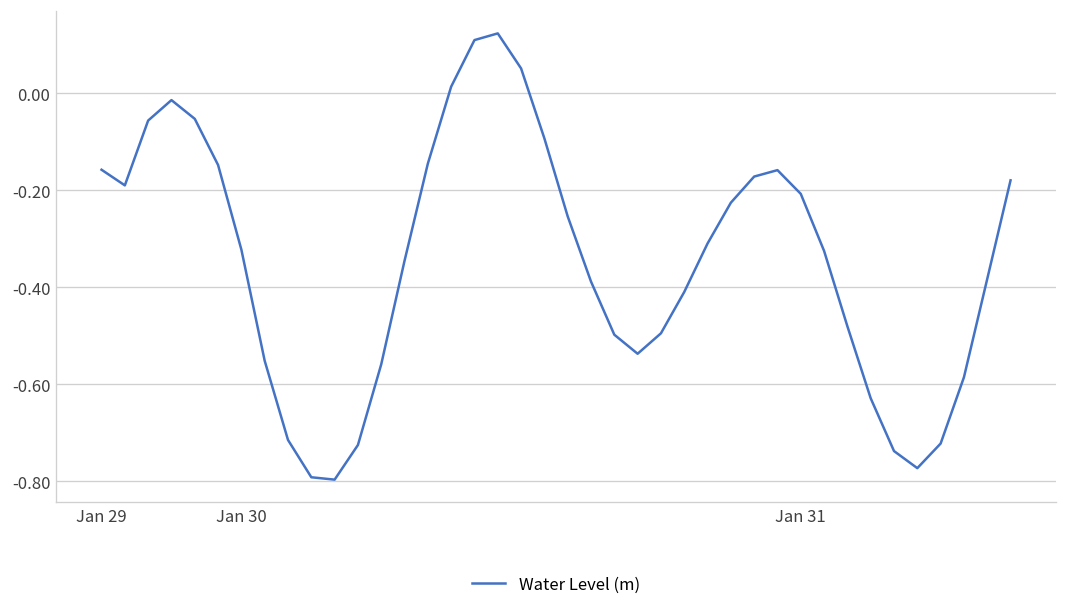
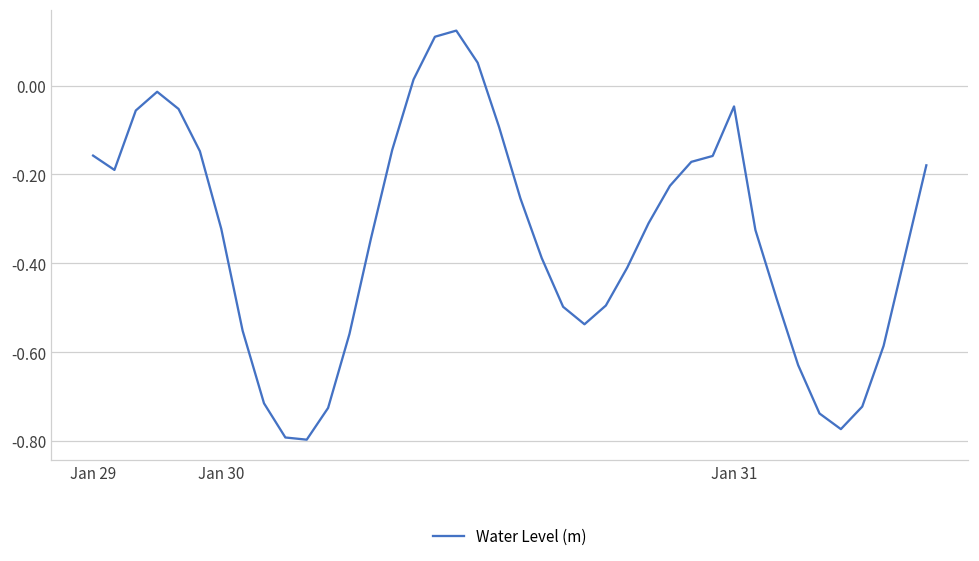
  {
    "Jan 29": -0.16,
    "Jan 30": -0.32,
-   "Jan 31": -0.21
+   "Jan 31": -0.05
  }
